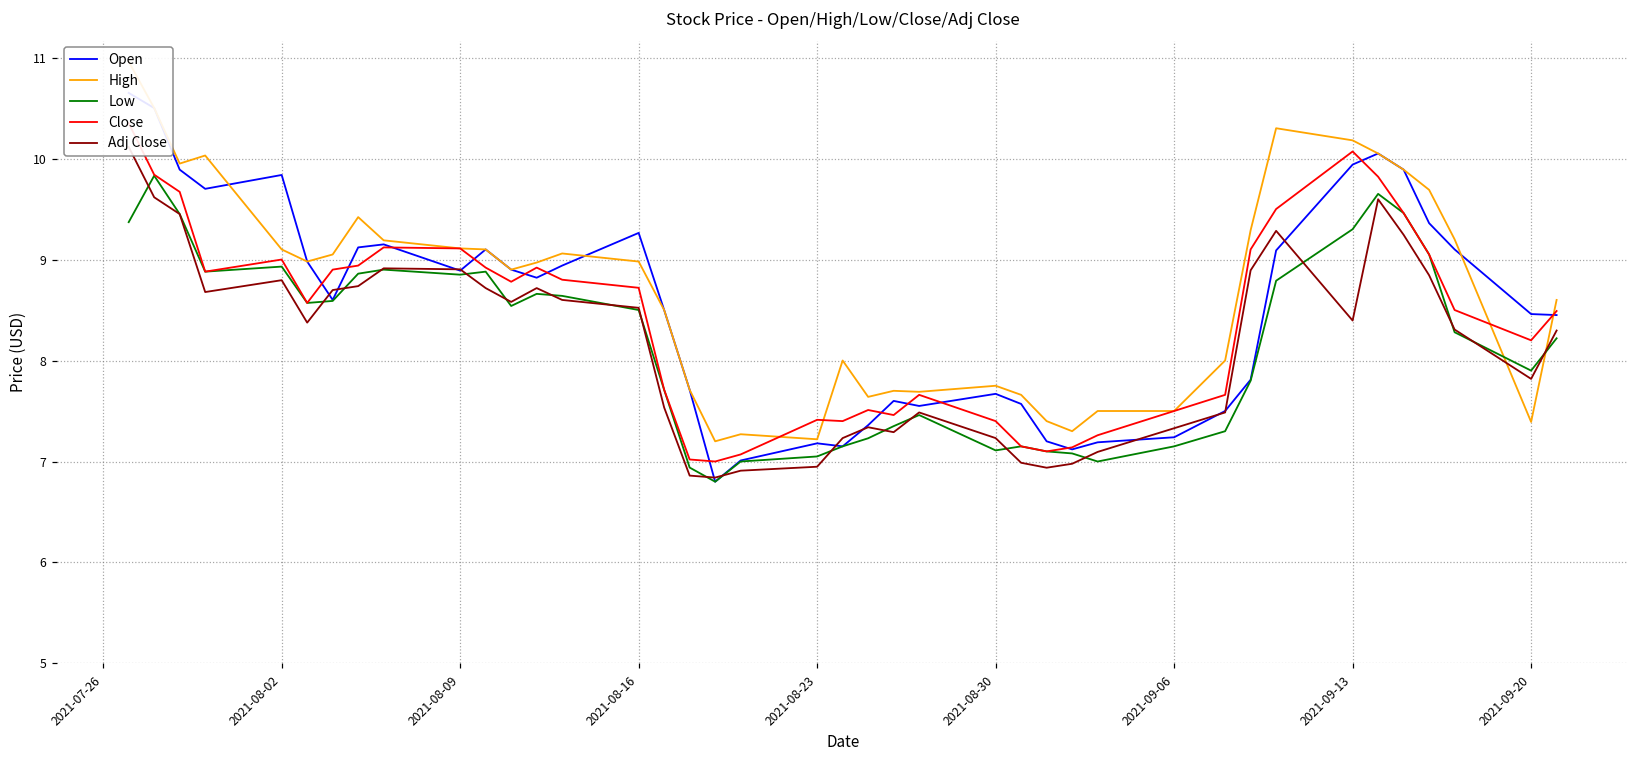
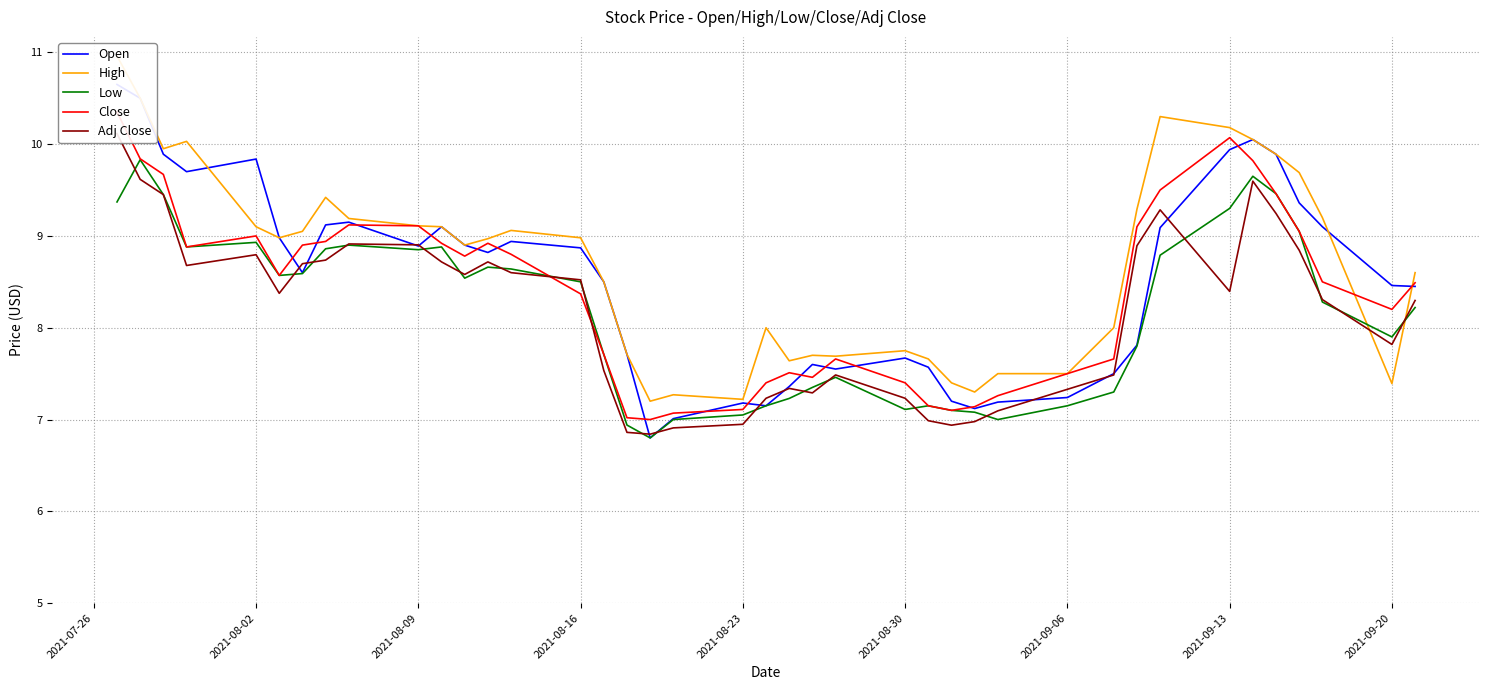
  {
    "Open": {
      "2021-08-02": 9.8,
-     "2021-08-16": 9.3,
+     "2021-08-16": 8.9,
      "2021-08-23": 7.2,
      "2021-08-30": 7.7,
      "2021-09-06": 7.2,
      "2021-09-13": 9.9,
      "2021-09-20": 8.5
    },
    "High": {
      "2021-08-02": 9.1,
      "2021-08-16": 9.0,
      "2021-08-23": 7.2,
      "2021-08-30": 7.8,
      "2021-09-13": 10.2,
      "2021-09-20": 7.4
    },
    "Low": {
      "2021-08-02": 8.9,
      "2021-08-09": 8.9,
      "2021-08-23": 7.1,
      "2021-08-30": 7.1,
      "2021-09-06": 7.2,
      "2021-09-13": 9.3,
      "2021-09-20": 7.9
    },
    "Close": {
      "2021-08-02": 9.0,
-     "2021-08-16": 8.7,
-     "2021-08-23": 7.4,
+     "2021-08-16": 8.4,
+     "2021-08-23": 7.1,
      "2021-08-30": 7.4,
      "2021-09-13": 10.1,
      "2021-09-20": 8.2
    },
    "Adj Close": {
      "2021-08-02": 8.8,
      "2021-08-23": 6.9,
      "2021-08-30": 7.2,
      "2021-09-06": 7.3,
      "2021-09-13": 8.4,
      "2021-09-20": 7.8
    }
  }
